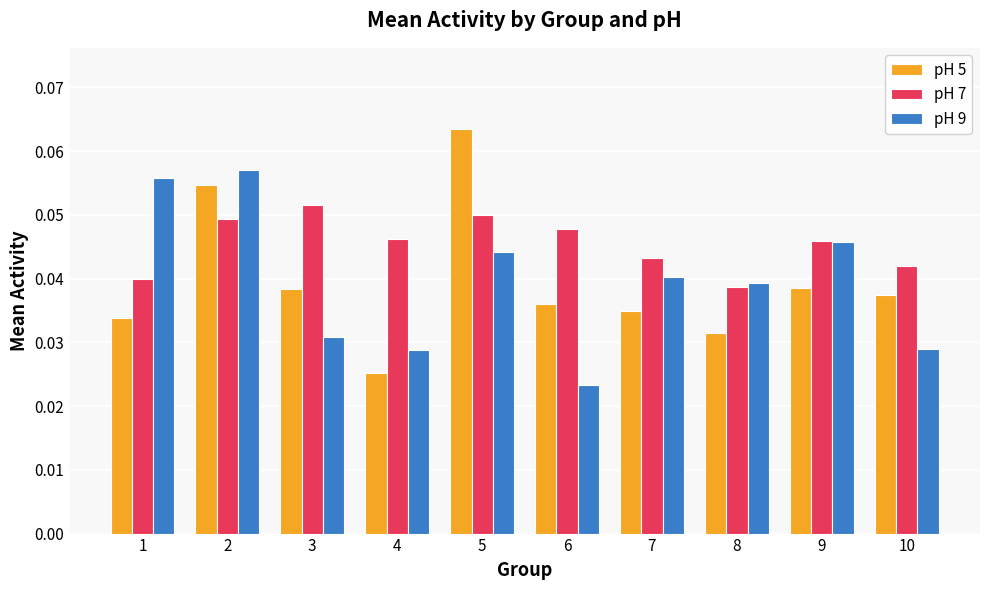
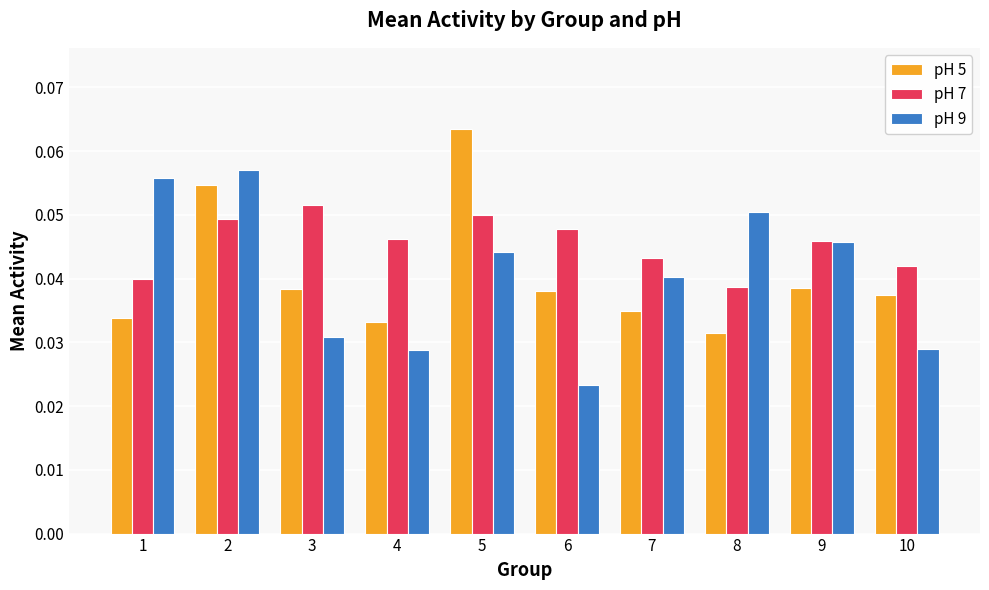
  {
    "pH 5": {
      "1": 0.034,
      "2": 0.055,
      "3": 0.038,
-     "4": 0.025,
+     "4": 0.033,
      "5": 0.064,
-     "6": 0.036,
+     "6": 0.038,
      "7": 0.035,
      "8": 0.032,
      "9": 0.039,
      "10": 0.037
    },
    "pH 7": {
      "1": 0.040,
      "2": 0.049,
      "3": 0.052,
      "4": 0.046,
      "5": 0.050,
      "6": 0.048,
      "7": 0.043,
      "8": 0.039,
      "9": 0.046,
      "10": 0.042
    },
    "pH 9": {
      "1": 0.056,
      "2": 0.057,
      "3": 0.031,
      "4": 0.029,
      "5": 0.044,
      "6": 0.023,
      "7": 0.040,
-     "8": 0.039,
+     "8": 0.050,
      "9": 0.046,
      "10": 0.029
    }
  }
